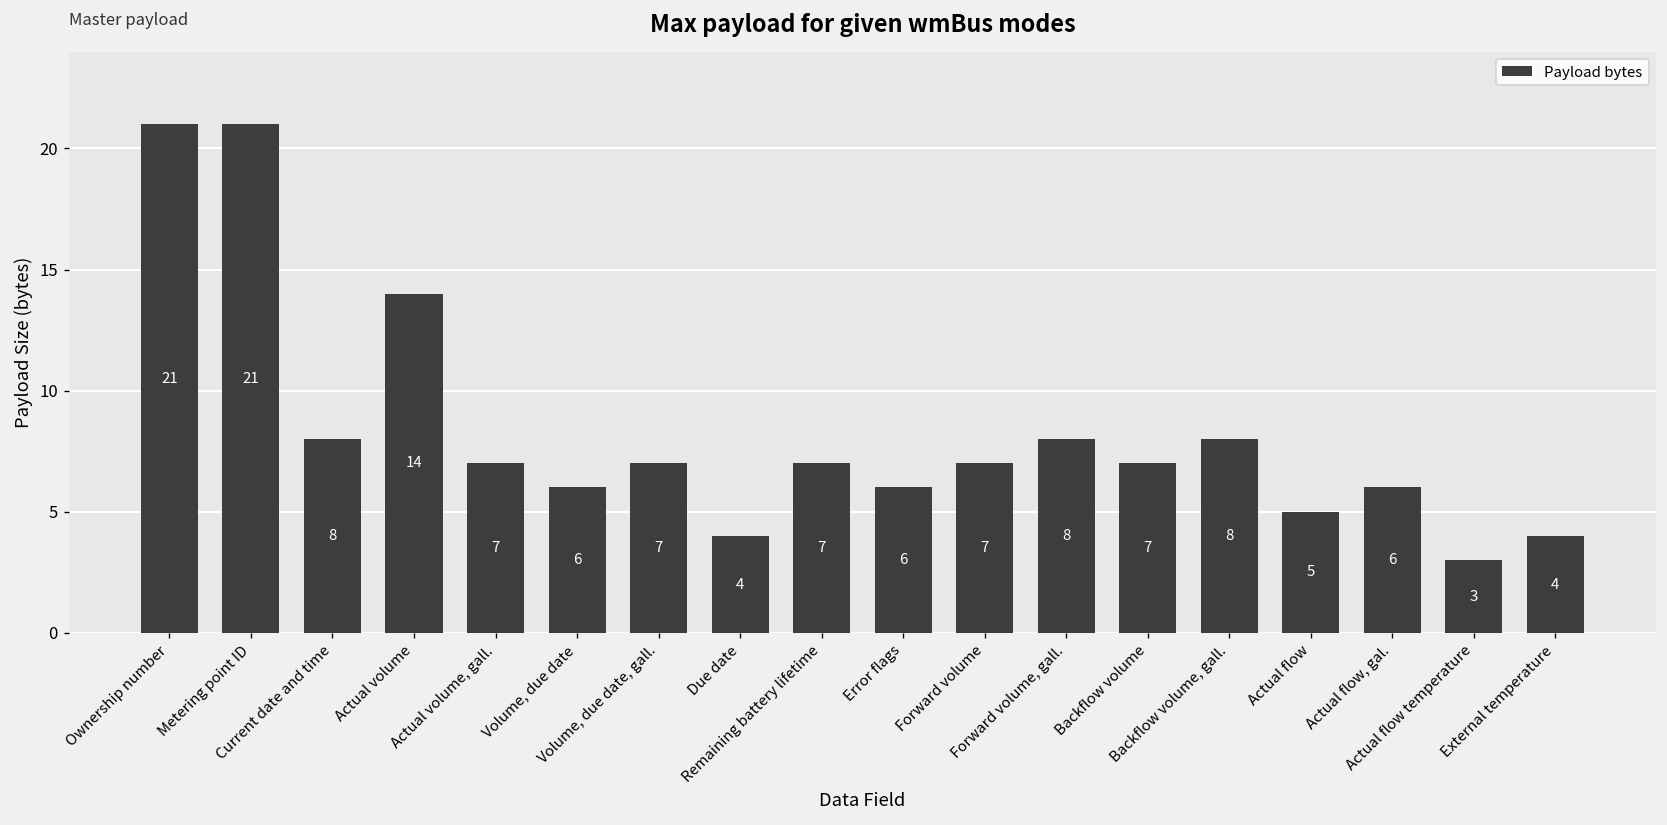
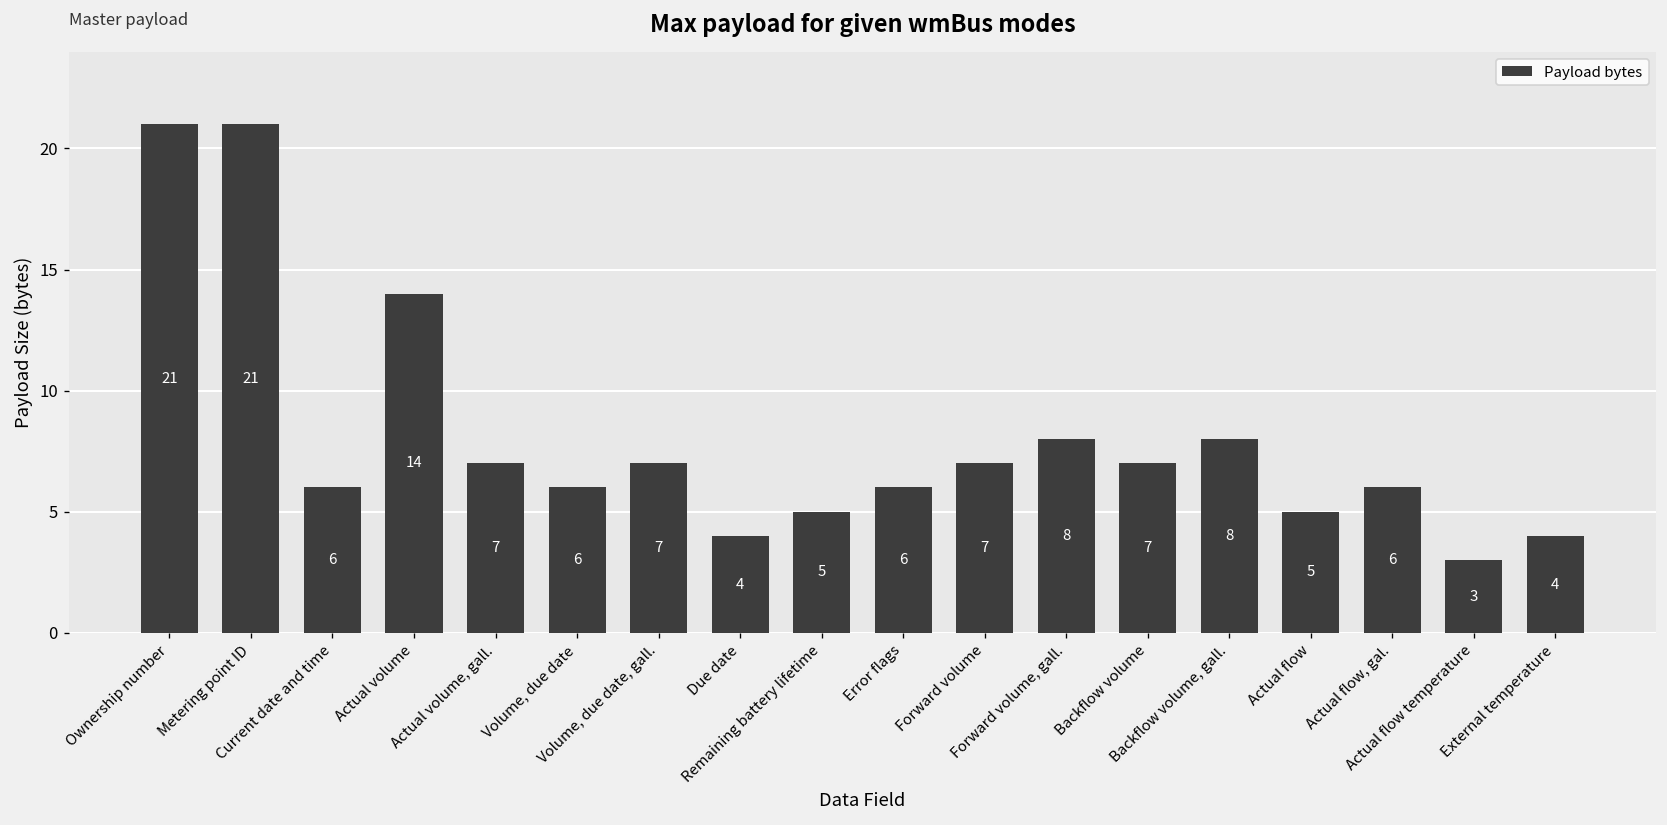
  {
    "Ownership number": 21,
    "Metering point ID": 21,
-   "Current date and time": 8,
+   "Current date and time": 6,
    "Actual volume": 14,
    "Actual volume, gall.": 7,
    "Volume, due date": 6,
    "Volume, due date, gall.": 7,
    "Due date": 4,
-   "Remaining battery lifetime": 7,
+   "Remaining battery lifetime": 5,
    "Error flags": 6,
    "Forward volume": 7,
    "Forward volume, gall.": 8,
    "Backflow volume": 7,
    "Backflow volume, gall.": 8,
    "Actual flow": 5,
    "Actual flow, gal.": 6,
    "Actual flow temperature": 3,
    "External temperature": 4
  }
